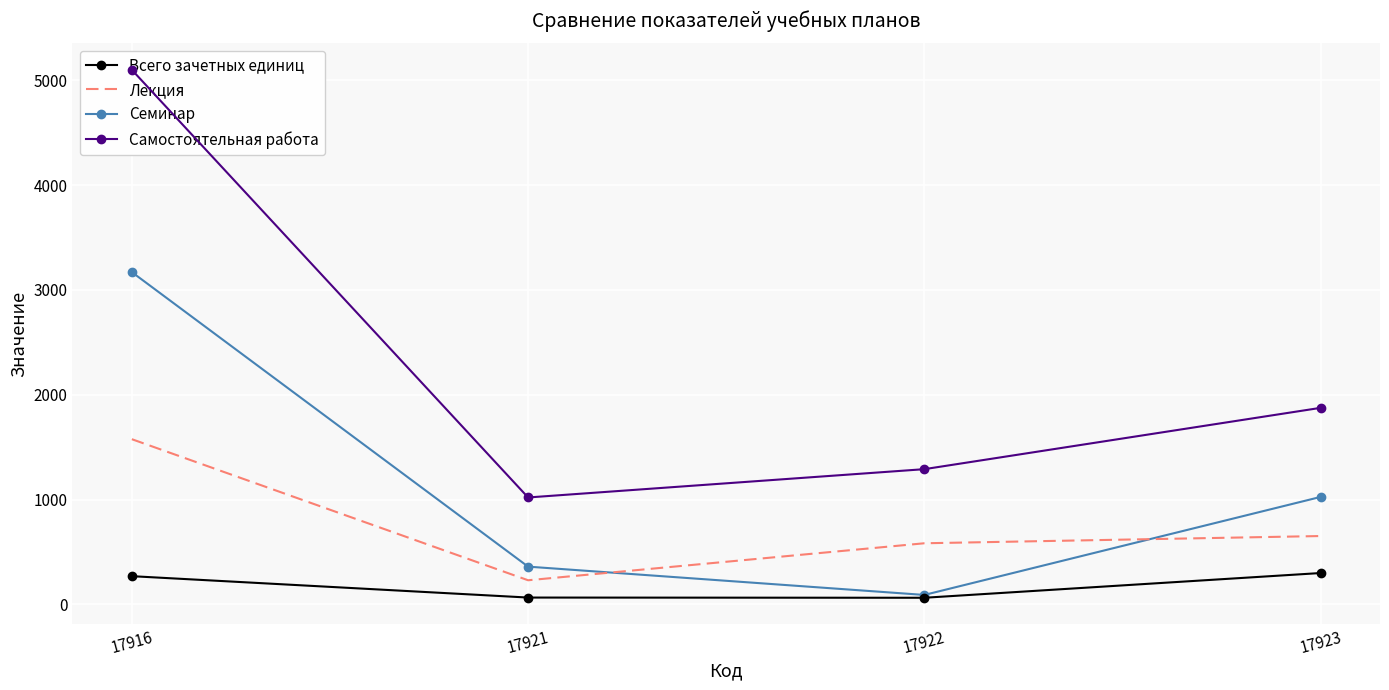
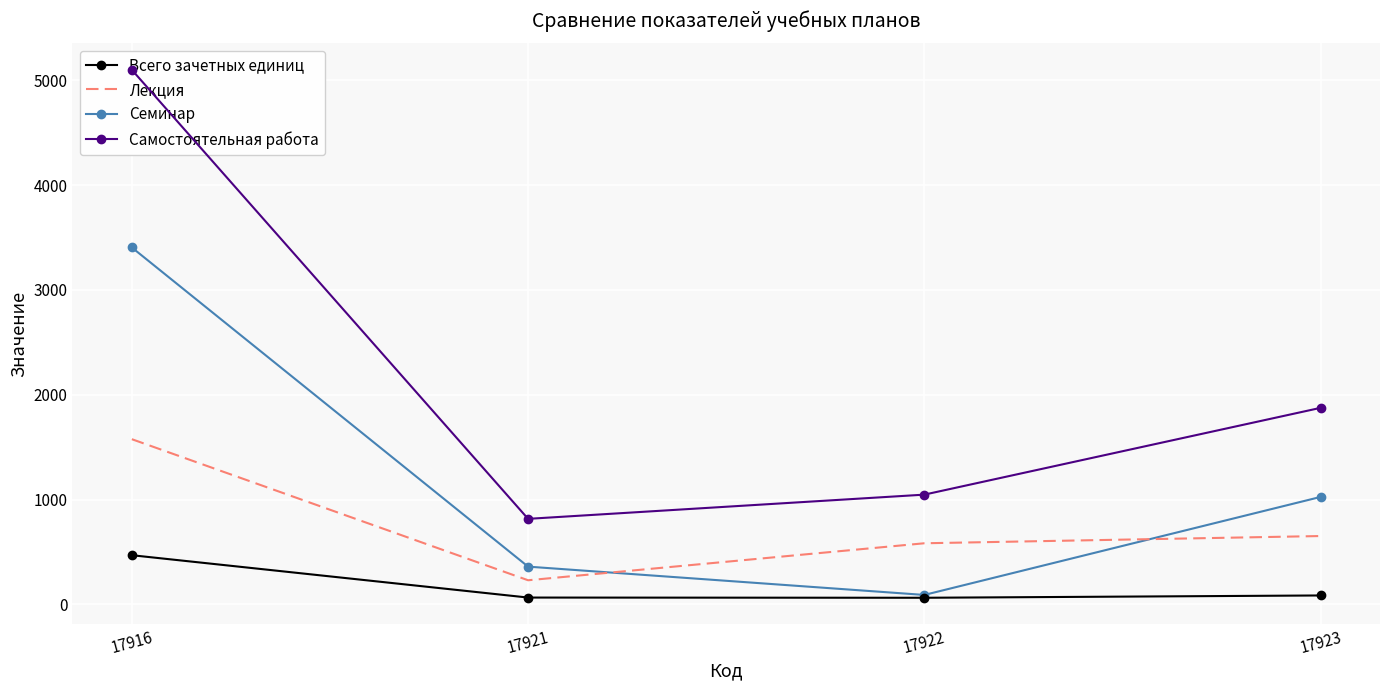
  {
    "Всего зачетных единиц": {
-     "17916": 270,
+     "17916": 470,
      "17921": 70,
      "17922": 60,
-     "17923": 300
+     "17923": 90
    },
    "Лекция": {
      "17916": 1580,
      "17921": 230,
      "17922": 580,
      "17923": 650
    },
    "Семинар": {
-     "17916": 3170,
+     "17916": 3410,
      "17921": 360,
      "17922": 90,
      "17923": 1030
    },
    "Самостоятельная работа": {
-     "17921": 1020,
-     "17922": 1290,
+     "17921": 820,
+     "17922": 1050,
      "17923": 1880
    }
  }
